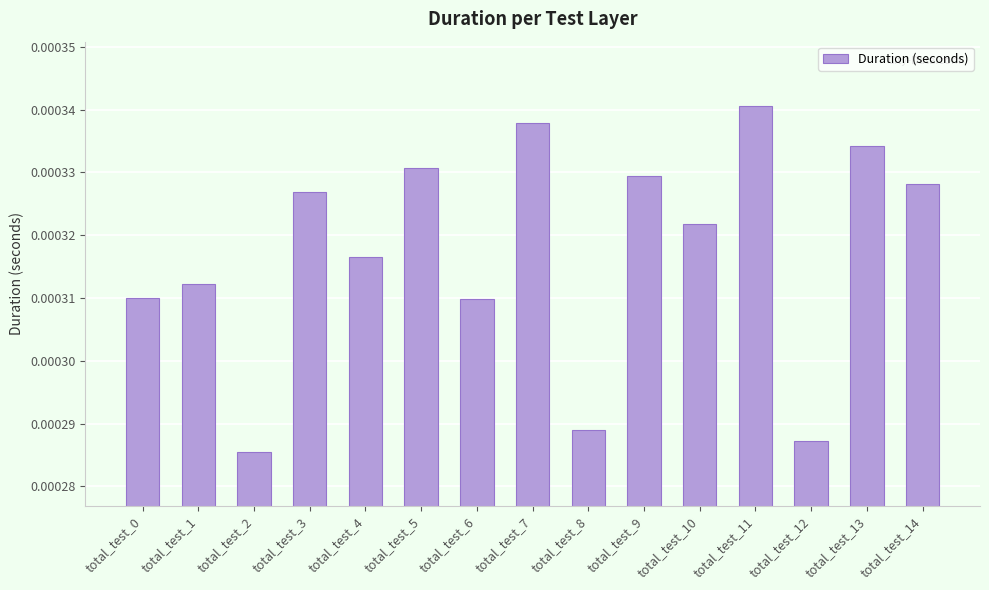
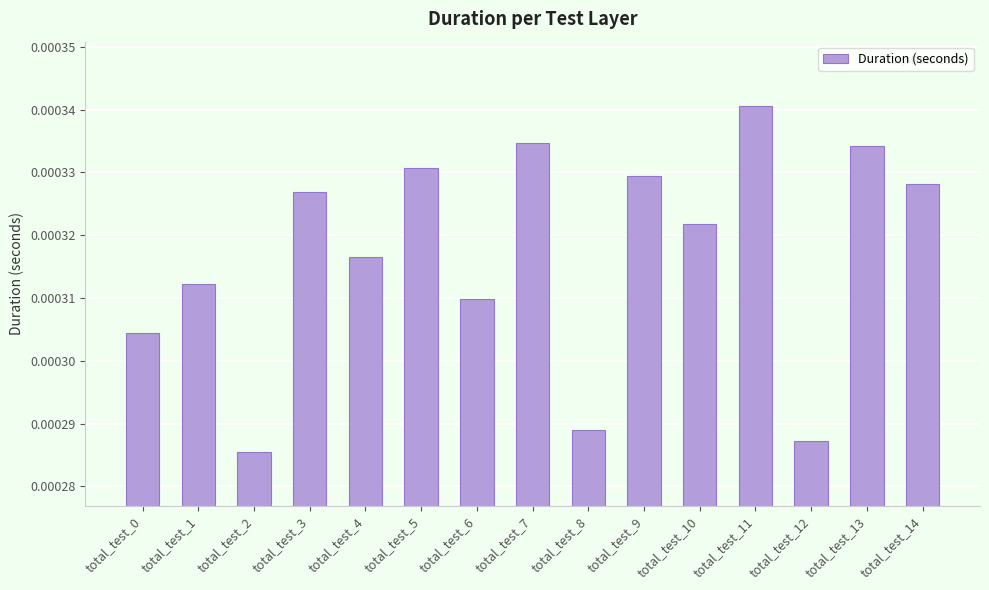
  {
-   "total_test_0": 0.000310,
+   "total_test_0": 0.000304,
    "total_test_1": 0.000312,
    "total_test_2": 0.000285,
    "total_test_3": 0.000327,
    "total_test_4": 0.000317,
    "total_test_5": 0.000331,
    "total_test_6": 0.000310,
-   "total_test_7": 0.000338,
+   "total_test_7": 0.000335,
    "total_test_8": 0.000289,
    "total_test_9": 0.000329,
    "total_test_10": 0.000322,
    "total_test_11": 0.000341,
    "total_test_12": 0.000287,
    "total_test_13": 0.000334,
    "total_test_14": 0.000328
  }
